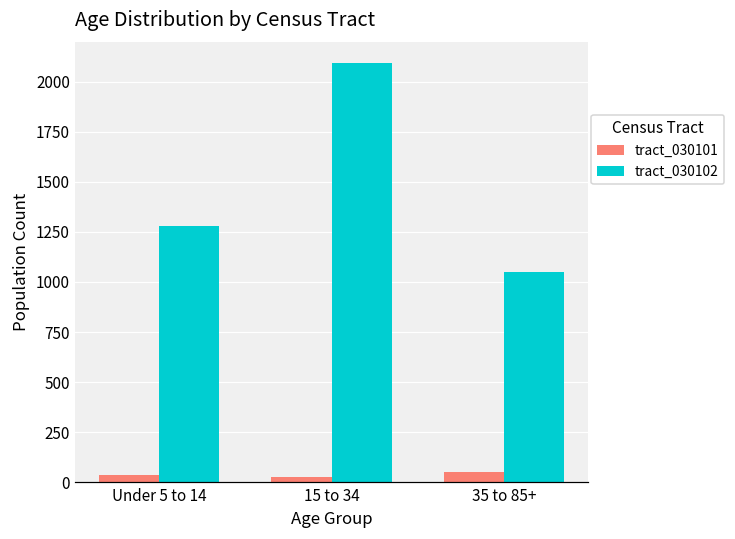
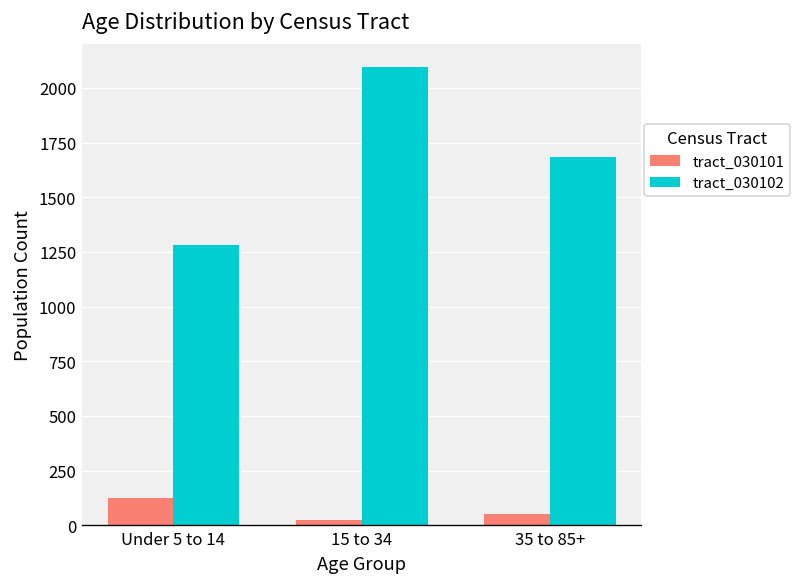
  {
    "tract_030101": {
-     "Under 5 to 14": 40,
+     "Under 5 to 14": 120,
      "15 to 34": 30,
      "35 to 85+": 50
    },
    "tract_030102": {
      "Under 5 to 14": 1280,
      "15 to 34": 2090,
-     "35 to 85+": 1050
+     "35 to 85+": 1680
    }
  }
